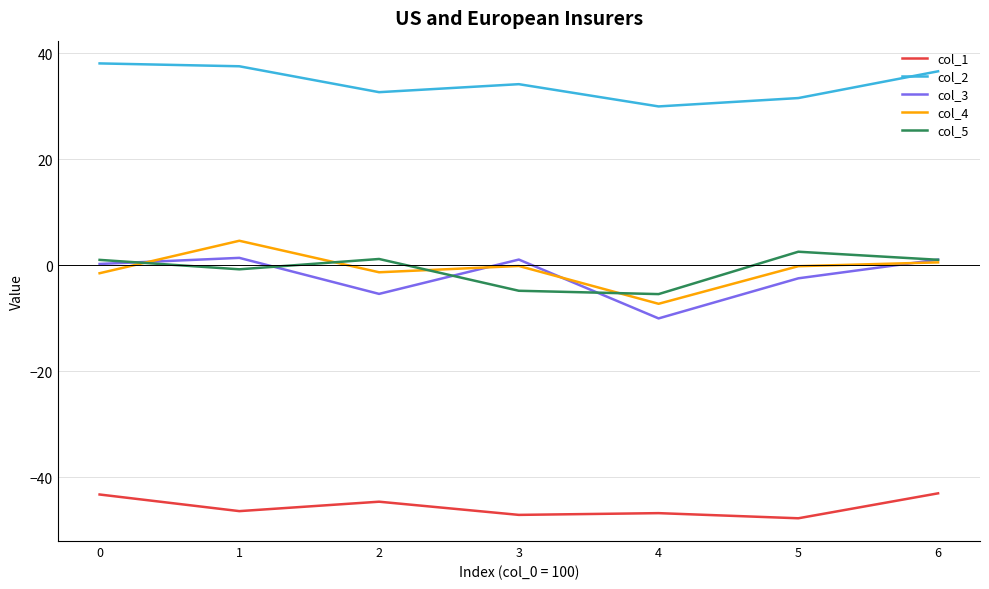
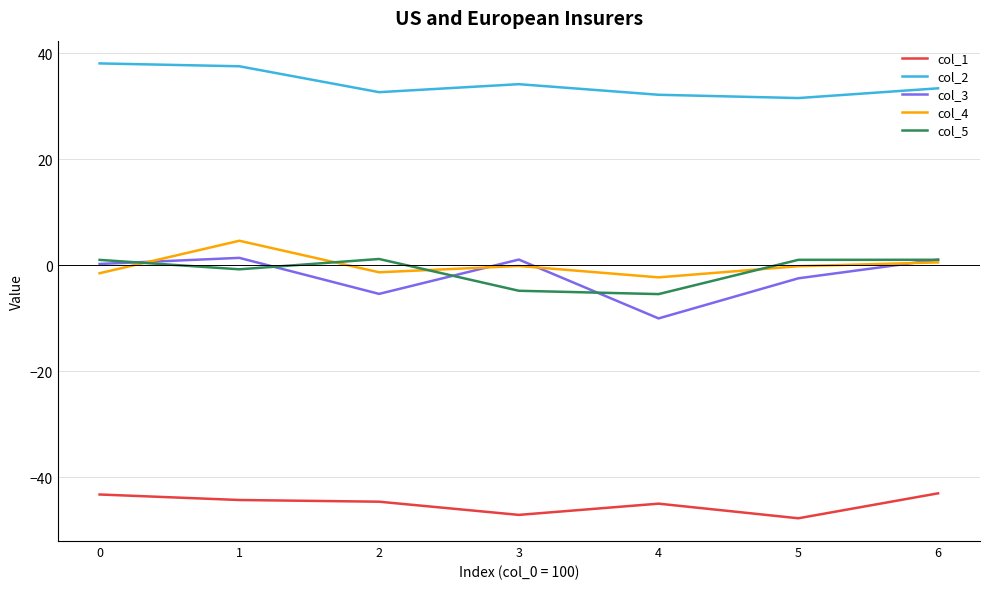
  {
    "col_1": {
      "0": -43,
-     "1": -46,
+     "1": -44,
      "2": -45,
      "3": -47,
-     "4": -47,
+     "4": -45,
      "5": -48,
      "6": -43
    },
    "col_2": {
      "0": 38,
      "1": 38,
      "2": 33,
      "3": 34,
-     "4": 30,
+     "4": 32,
      "5": 32,
-     "6": 37
+     "6": 33
    },
    "col_3": {
      "0": 0,
      "1": 1,
      "2": -5,
      "3": 1,
      "4": -10,
      "5": -2
    },
    "col_4": {
      "0": -1,
      "1": 5,
      "2": -1,
      "3": 0,
-     "4": -7,
+     "4": -2,
      "5": 0,
      "6": 1
    },
    "col_5": {
      "0": 1,
      "1": -1,
      "2": 1,
      "3": -5,
      "4": -5,
-     "5": 3
+     "5": 1
    }
  }
